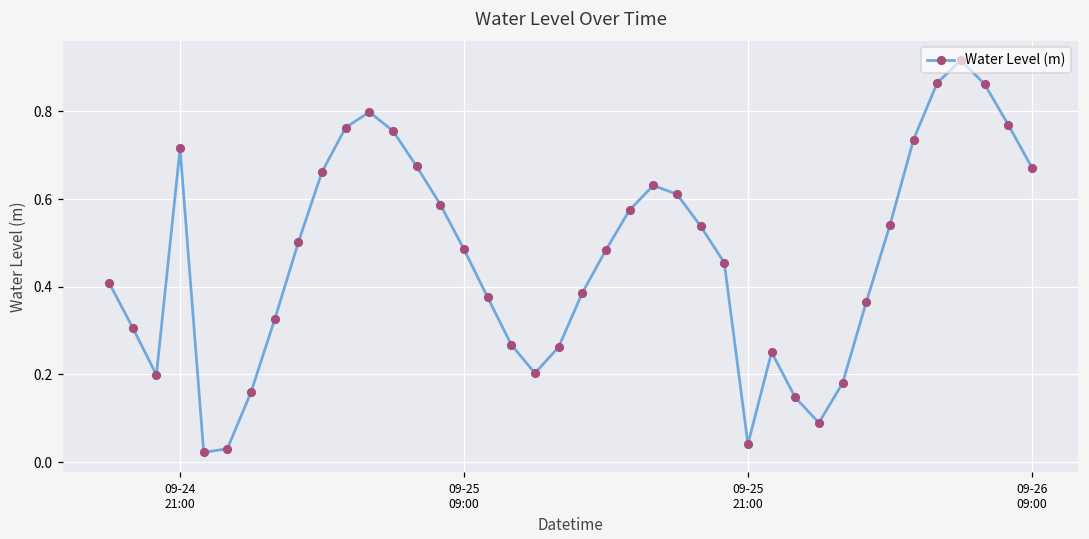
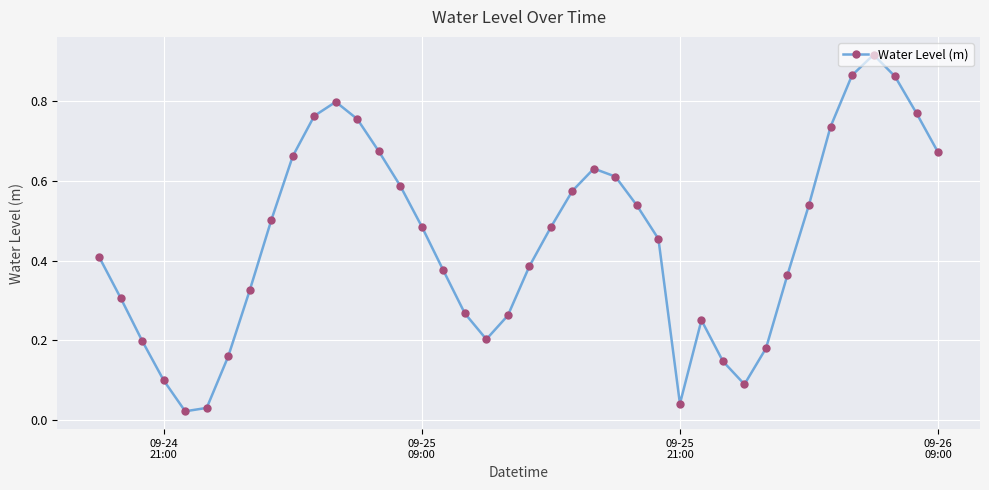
  {
-   "09-24 21:00": 0.72,
+   "09-24 21:00": 0.10,
    "09-25 09:00": 0.49,
    "09-25 21:00": 0.04,
    "09-26 09:00": 0.67
  }
